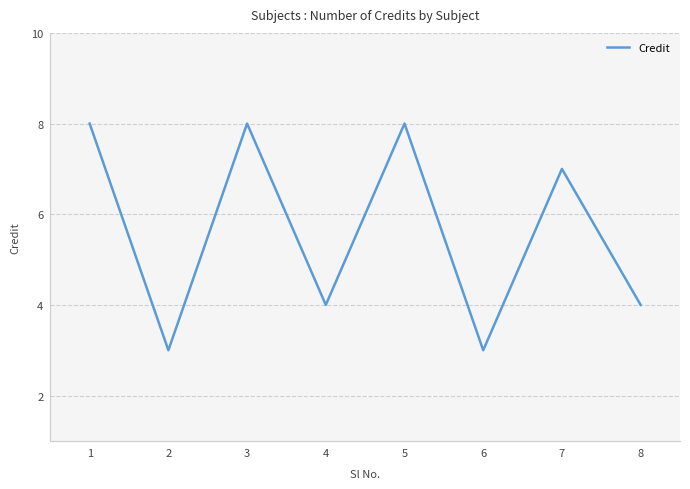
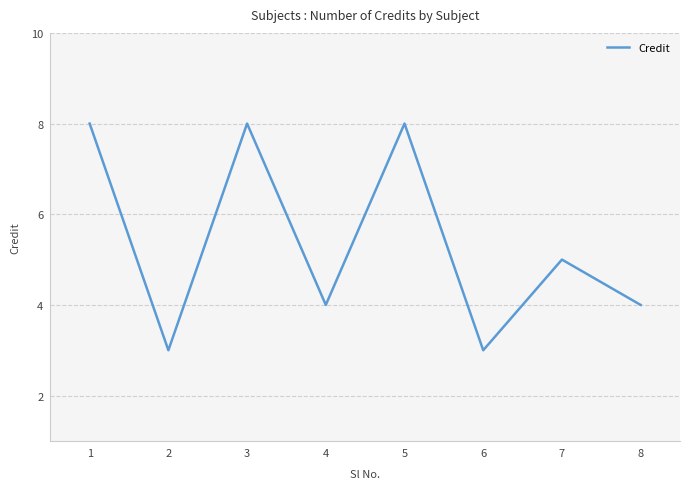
  {
    "1": 8,
    "2": 3,
    "3": 8,
    "4": 4,
    "5": 8,
    "6": 3,
-   "7": 7,
+   "7": 5,
    "8": 4
  }
